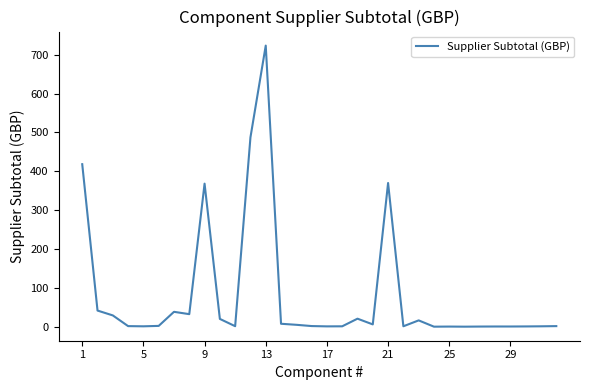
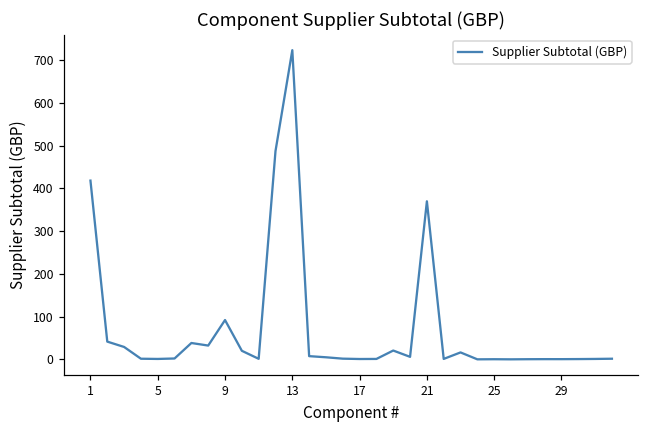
  {
    "1": 420,
    "5": 0,
-   "9": 370,
+   "9": 90,
    "13": 720,
    "17": 0,
    "21": 370,
    "25": 0,
    "29": 0
  }
